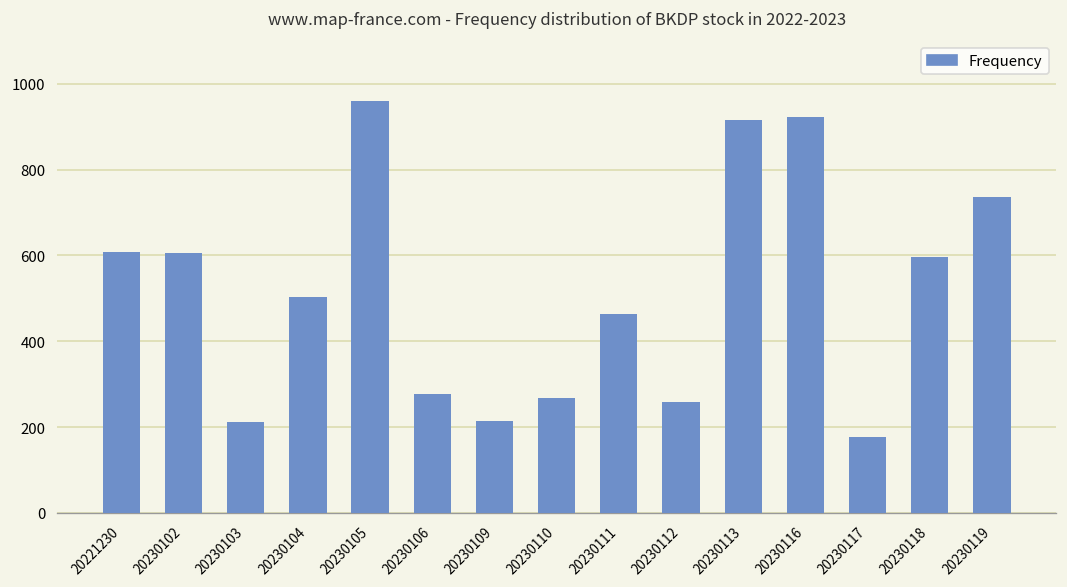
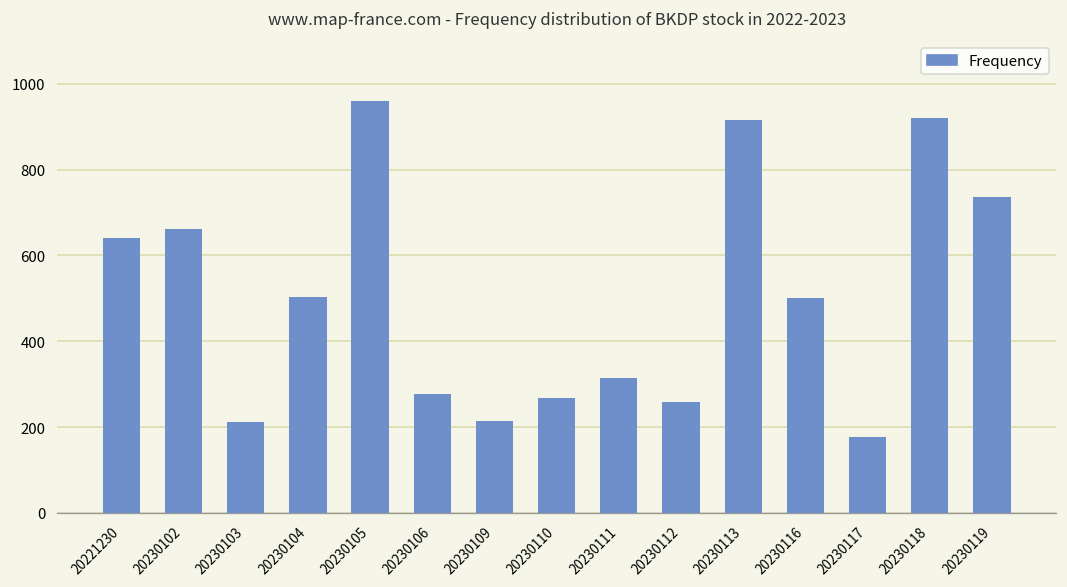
  {
-   "20221230": 610,
-   "20230102": 610,
+   "20221230": 640,
+   "20230102": 660,
    "20230103": 210,
    "20230104": 500,
    "20230105": 960,
    "20230106": 280,
    "20230109": 220,
    "20230110": 270,
-   "20230111": 460,
+   "20230111": 310,
    "20230112": 260,
    "20230113": 920,
-   "20230116": 920,
+   "20230116": 500,
    "20230117": 180,
-   "20230118": 600,
+   "20230118": 920,
    "20230119": 740
  }
